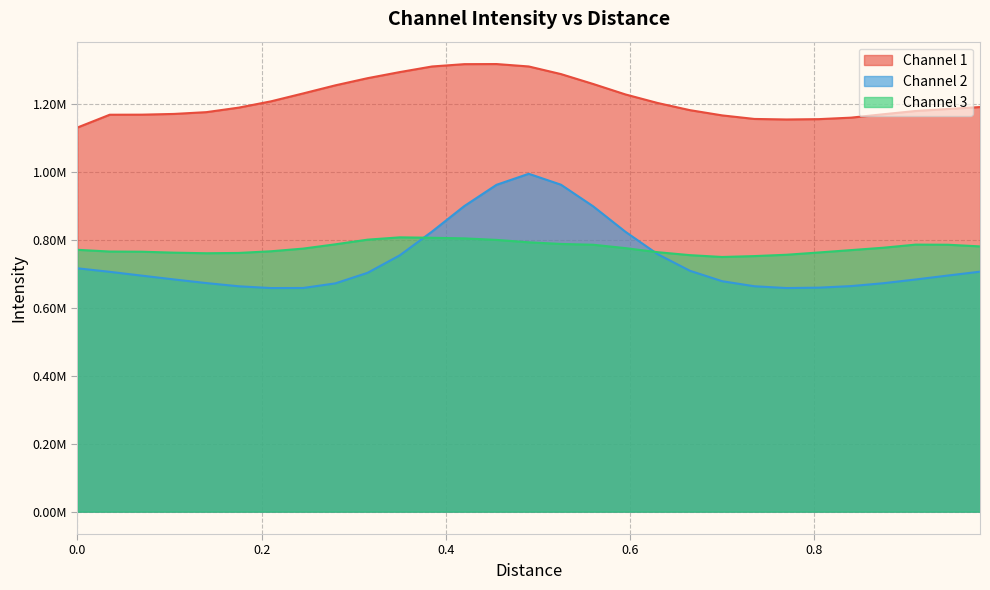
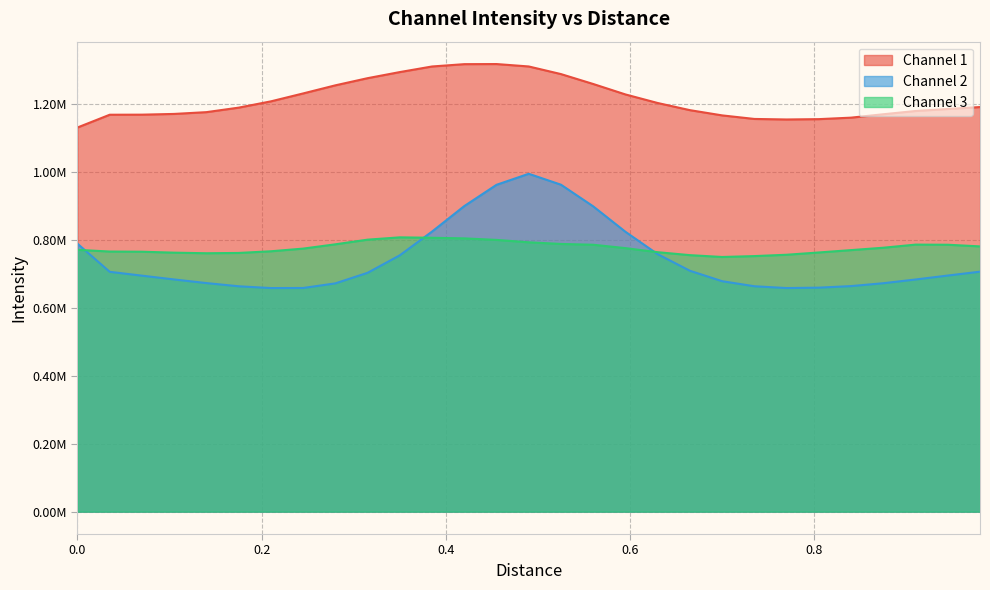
  {
    "Channel 1": {
      "0.0": 1130000
    },
    "Channel 2": {
-     "0.0": 720000
+     "0.0": 790000
    },
    "Channel 3": {
      "0.0": 770000
    }
  }
